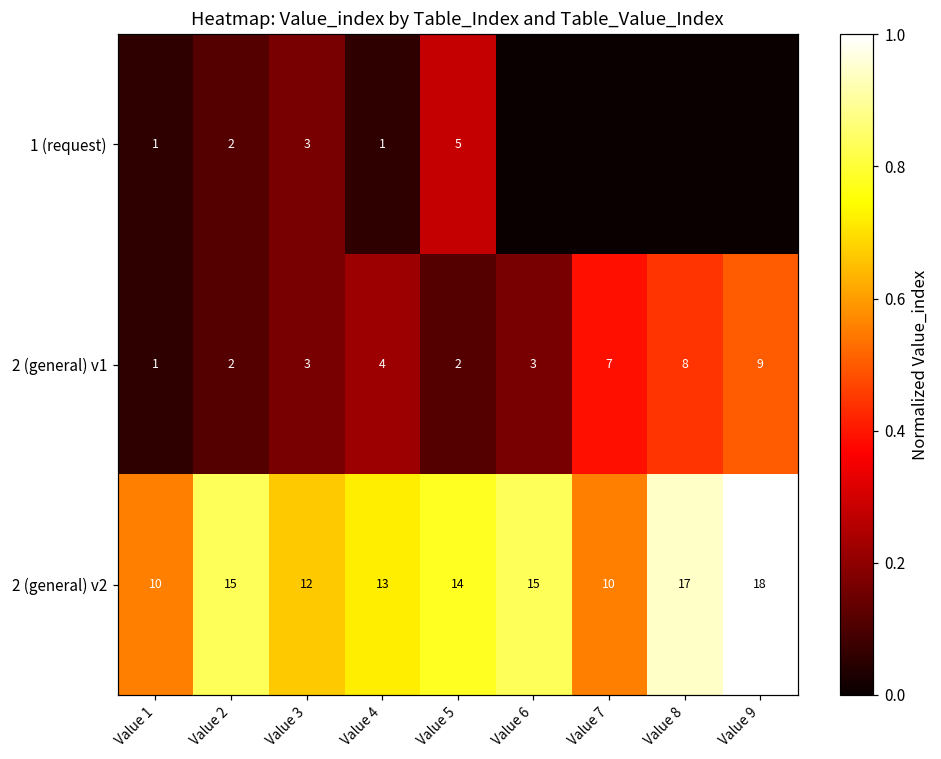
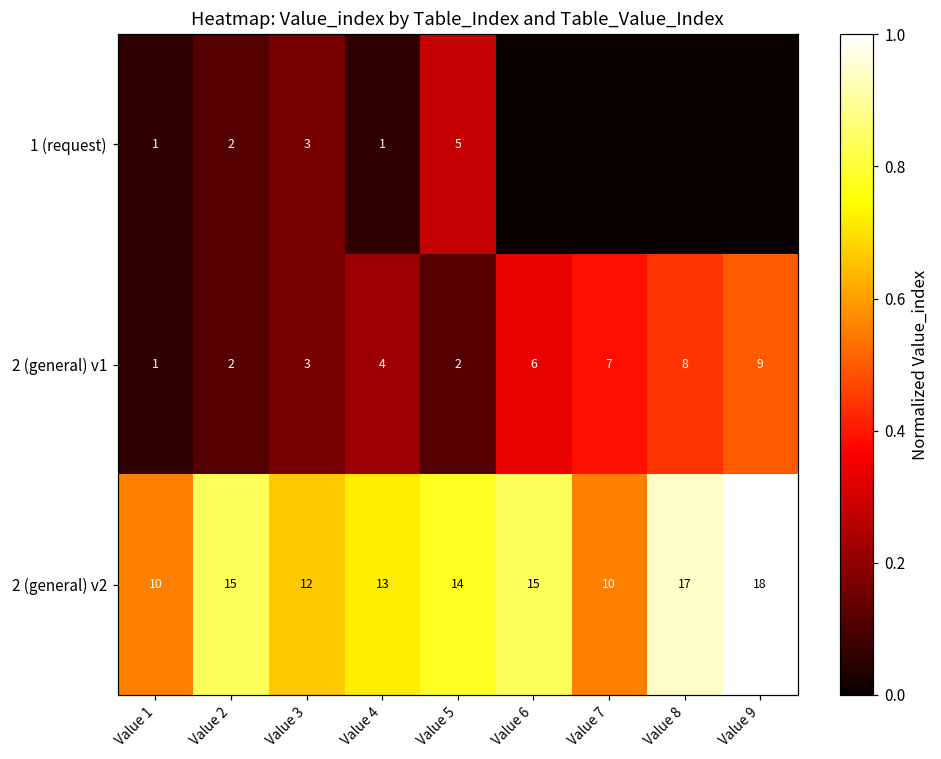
  {
    "1 (request)": {
      "Value 1": 1,
      "Value 2": 2,
      "Value 3": 3,
      "Value 4": 1,
      "Value 5": 5
    },
    "2 (general) v1": {
      "Value 1": 1,
      "Value 2": 2,
      "Value 3": 3,
      "Value 4": 4,
      "Value 5": 2,
-     "Value 6": 3,
+     "Value 6": 6,
      "Value 7": 7,
      "Value 8": 8,
      "Value 9": 9
    },
    "2 (general) v2": {
      "Value 1": 10,
      "Value 2": 15,
      "Value 3": 12,
      "Value 4": 13,
      "Value 5": 14,
      "Value 6": 15,
      "Value 7": 10,
      "Value 8": 17,
      "Value 9": 18
    }
  }
